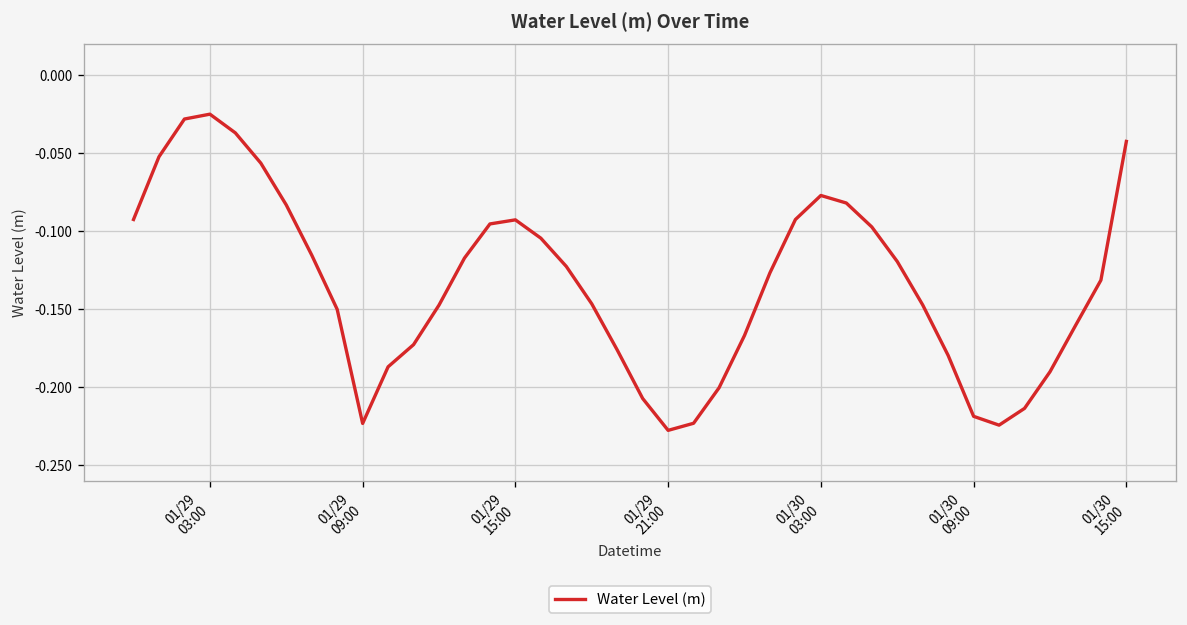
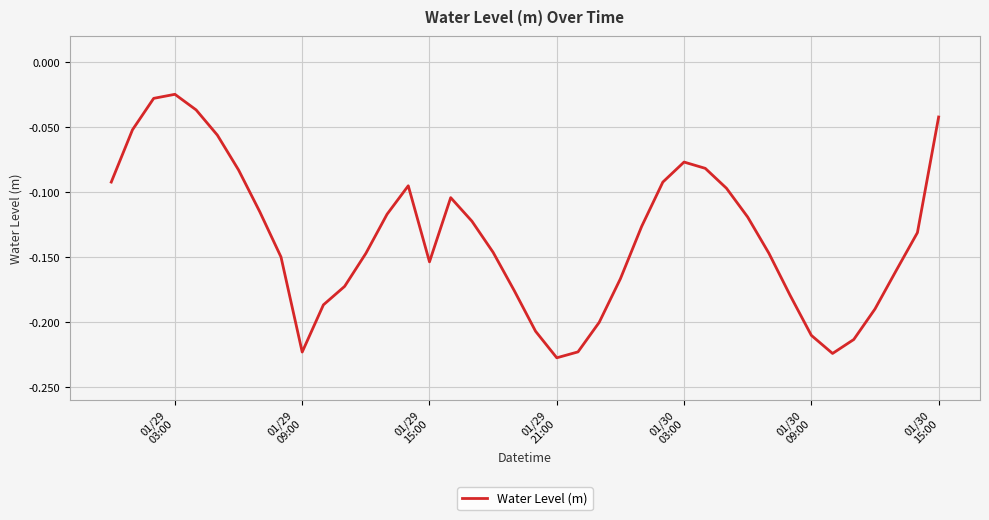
  {
    "01/29 03:00": -0.025,
    "01/29 09:00": -0.223,
-   "01/29 15:00": -0.093,
+   "01/29 15:00": -0.154,
    "01/29 21:00": -0.228,
    "01/30 03:00": -0.077,
-   "01/30 09:00": -0.219,
+   "01/30 09:00": -0.210,
    "01/30 15:00": -0.042
  }
